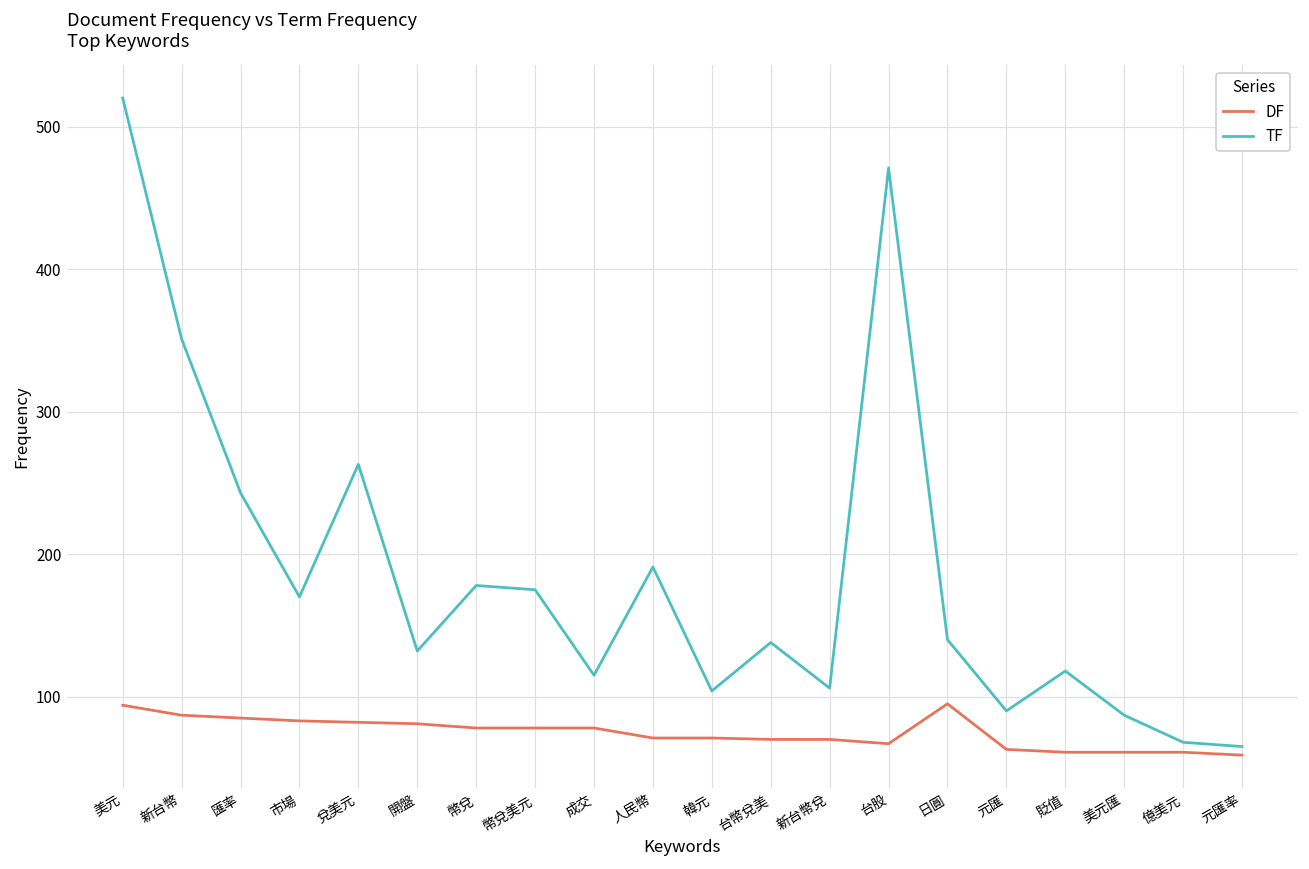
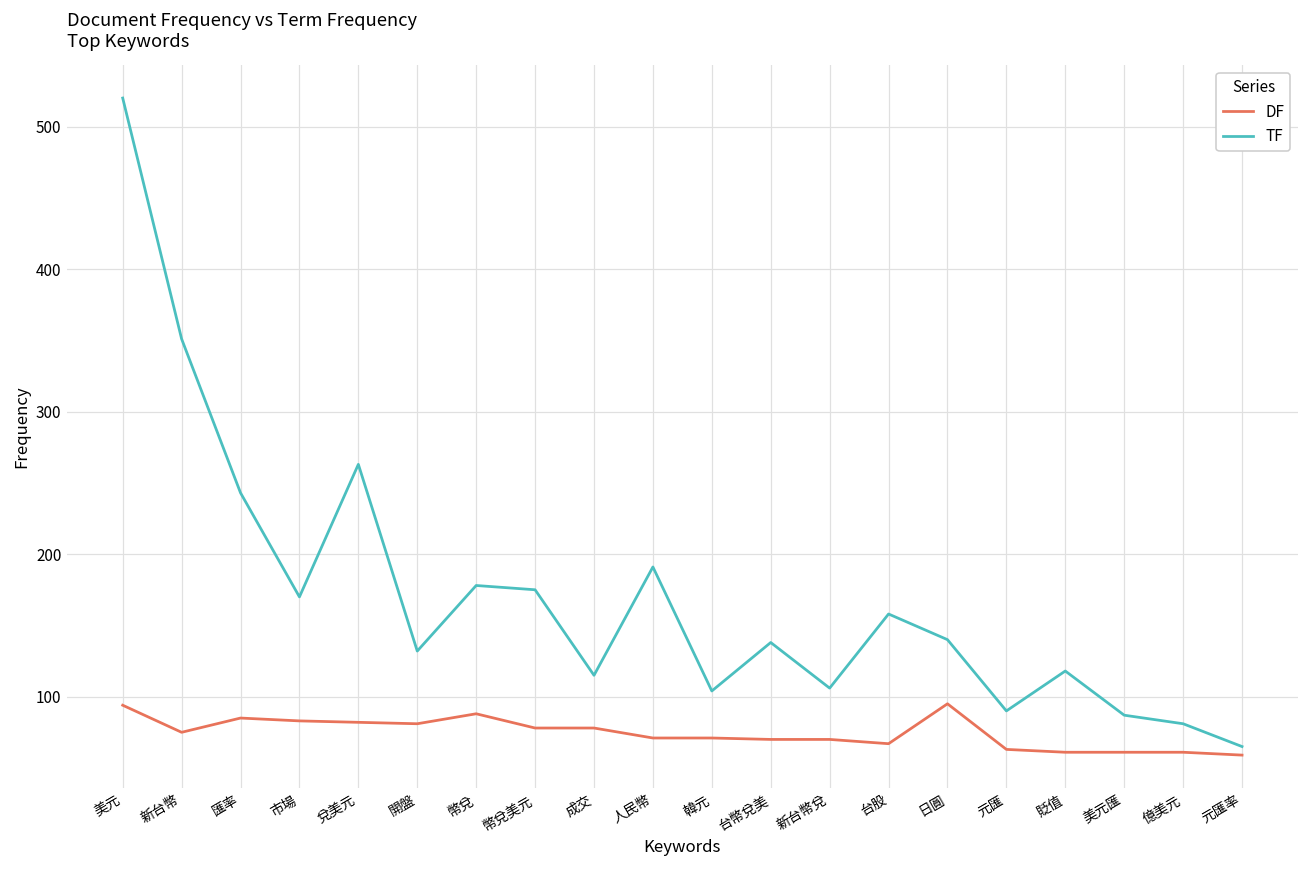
  {
    "DF": {
      "美元": 94,
-     "新台幣": 87,
+     "新台幣": 75,
      "匯率": 85,
      "市場": 83,
      "兌美元": 82,
      "開盤": 81,
-     "幣兌": 78,
+     "幣兌": 88,
      "幣兌美元": 78,
      "成交": 78,
      "人民幣": 71,
      "韓元": 71,
      "台幣兌美": 70,
      "新台幣兌": 70,
      "台股": 67,
      "日圓": 95,
      "元匯": 63,
      "貶值": 61,
      "美元匯": 61,
      "億美元": 61,
      "元匯率": 59
    },
    "TF": {
      "美元": 520,
      "新台幣": 351,
      "匯率": 243,
      "市場": 170,
      "兌美元": 263,
      "開盤": 132,
      "幣兌": 178,
      "幣兌美元": 175,
      "成交": 115,
      "人民幣": 191,
      "韓元": 104,
      "台幣兌美": 138,
      "新台幣兌": 106,
-     "台股": 471,
+     "台股": 158,
      "日圓": 140,
      "元匯": 90,
      "貶值": 118,
      "美元匯": 87,
-     "億美元": 68,
+     "億美元": 81,
      "元匯率": 65
    }
  }
